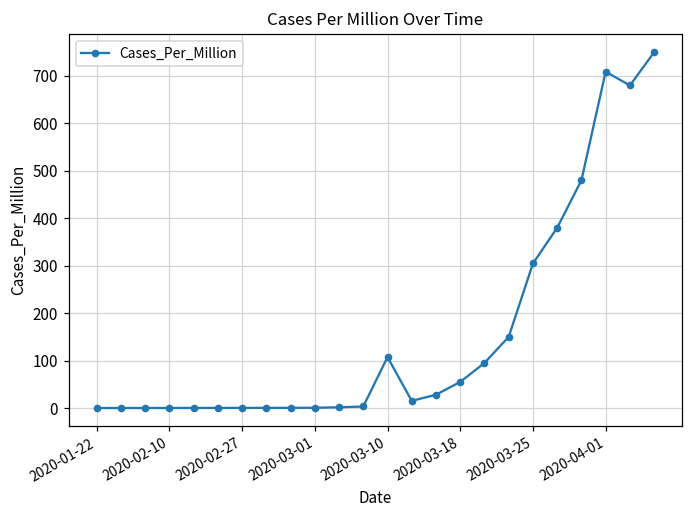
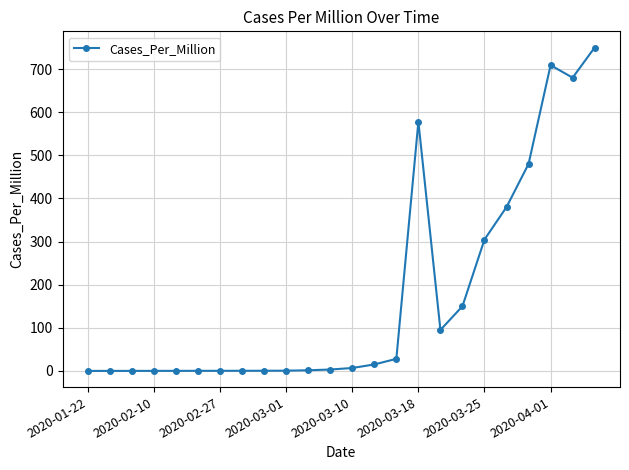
  {
    "2020-01-22": 0,
    "2020-02-10": 0,
    "2020-02-27": 0,
    "2020-03-01": 0,
-   "2020-03-10": 110,
-   "2020-03-18": 60,
+   "2020-03-10": 10,
+   "2020-03-18": 580,
    "2020-03-25": 300,
    "2020-04-01": 710
  }
